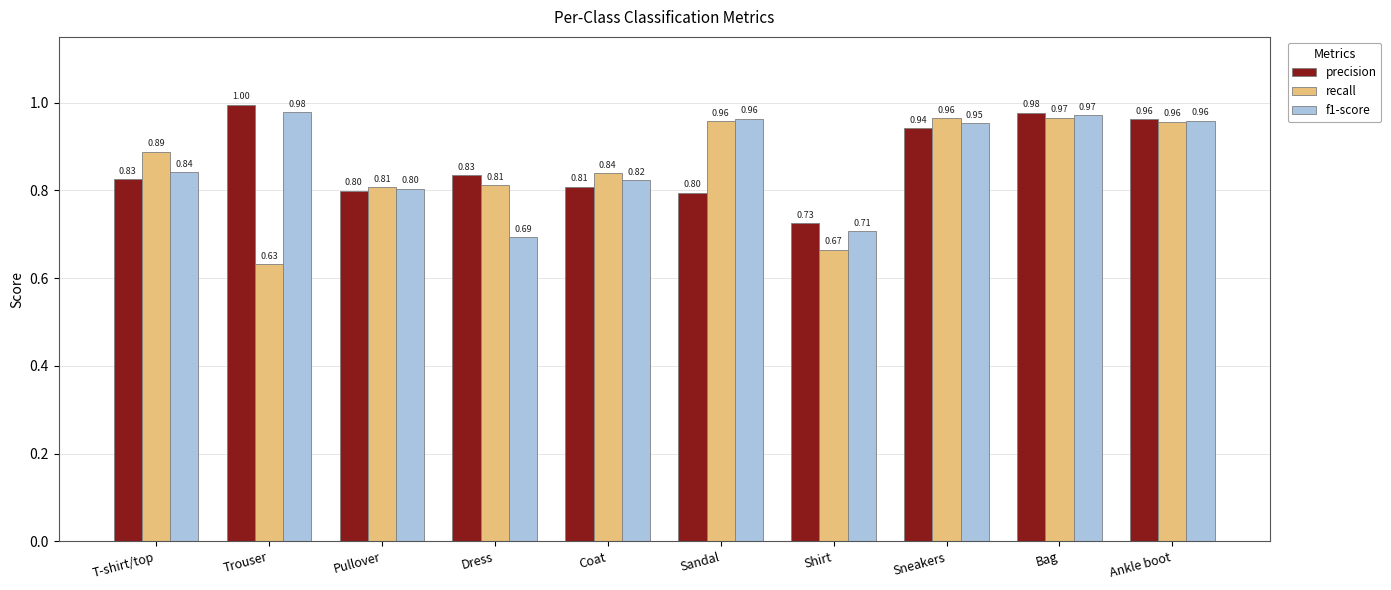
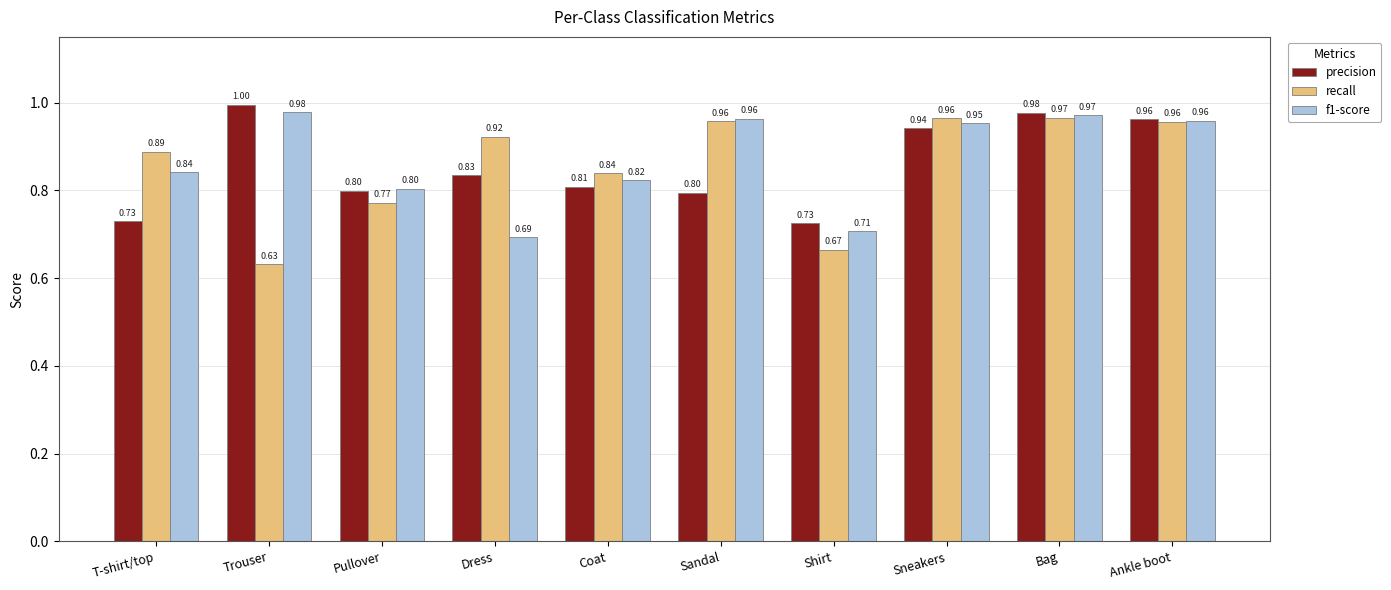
  {
    "precision": {
-     "T-shirt/top": 0.83,
+     "T-shirt/top": 0.73,
      "Trouser": 1.00,
      "Pullover": 0.80,
      "Dress": 0.83,
      "Coat": 0.81,
      "Sandal": 0.80,
      "Shirt": 0.73,
      "Sneakers": 0.94,
      "Bag": 0.98,
      "Ankle boot": 0.96
    },
    "recall": {
      "T-shirt/top": 0.89,
      "Trouser": 0.63,
-     "Pullover": 0.81,
-     "Dress": 0.81,
+     "Pullover": 0.77,
+     "Dress": 0.92,
      "Coat": 0.84,
      "Sandal": 0.96,
      "Shirt": 0.67,
      "Sneakers": 0.96,
      "Bag": 0.97,
      "Ankle boot": 0.96
    },
    "f1-score": {
      "T-shirt/top": 0.84,
      "Trouser": 0.98,
      "Pullover": 0.80,
      "Dress": 0.69,
      "Coat": 0.82,
      "Sandal": 0.96,
      "Shirt": 0.71,
      "Sneakers": 0.95,
      "Bag": 0.97,
      "Ankle boot": 0.96
    }
  }
